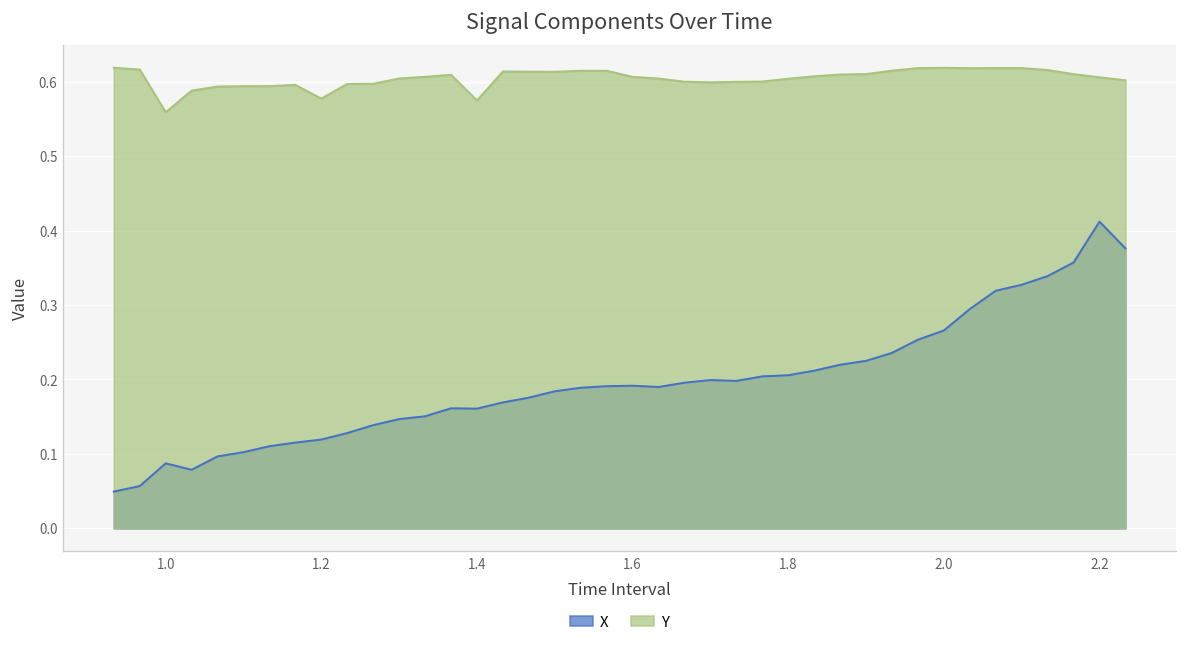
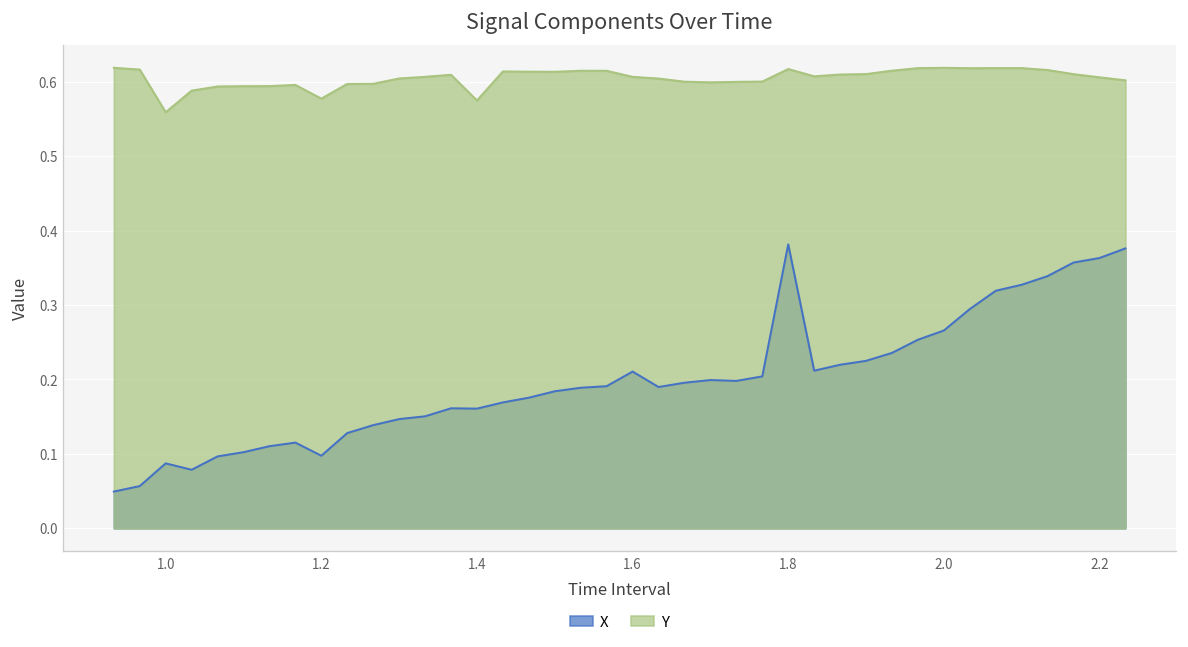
  {
    "X": {
      "1.0": 0.09,
-     "1.2": 0.12,
+     "1.2": 0.10,
      "1.4": 0.16,
-     "1.6": 0.19,
-     "1.8": 0.21,
+     "1.6": 0.21,
+     "1.8": 0.38,
      "2.0": 0.27,
-     "2.2": 0.41
+     "2.2": 0.36
    },
    "Y": {
      "1.0": 0.56,
      "1.2": 0.58,
      "1.4": 0.58,
      "1.6": 0.61,
-     "1.8": 0.60,
+     "1.8": 0.62,
      "2.0": 0.62,
      "2.2": 0.61
    }
  }
